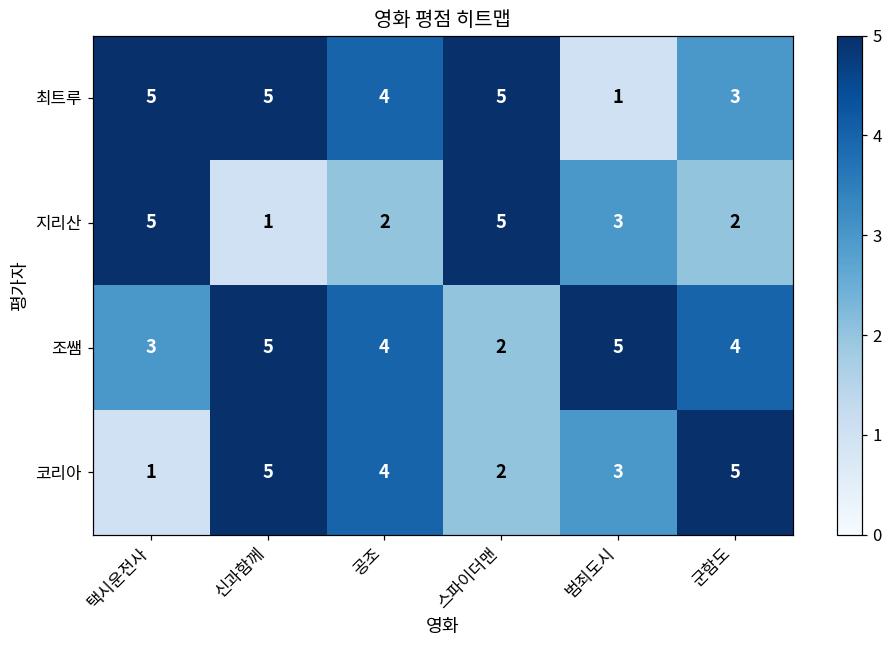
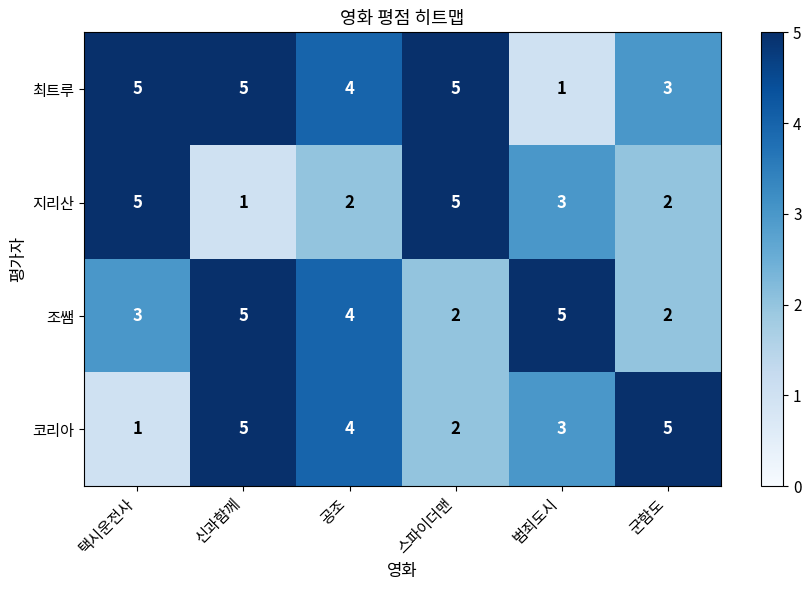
  {
    "최트루": {
      "택시운전사": 5,
      "신과함께": 5,
      "공조": 4,
      "스파이더맨": 5,
      "범죄도시": 1,
      "군함도": 3
    },
    "지리산": {
      "택시운전사": 5,
      "신과함께": 1,
      "공조": 2,
      "스파이더맨": 5,
      "범죄도시": 3,
      "군함도": 2
    },
    "조쌤": {
      "택시운전사": 3,
      "신과함께": 5,
      "공조": 4,
      "스파이더맨": 2,
      "범죄도시": 5,
-     "군함도": 4
+     "군함도": 2
    },
    "코리아": {
      "택시운전사": 1,
      "신과함께": 5,
      "공조": 4,
      "스파이더맨": 2,
      "범죄도시": 3,
      "군함도": 5
    }
  }
